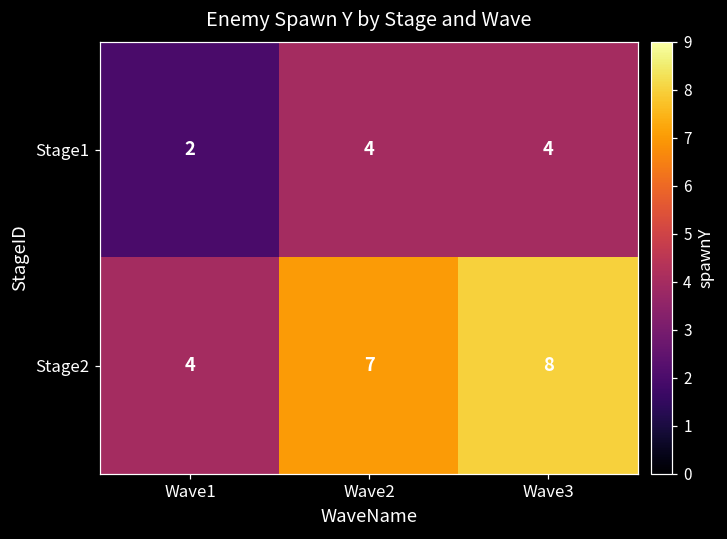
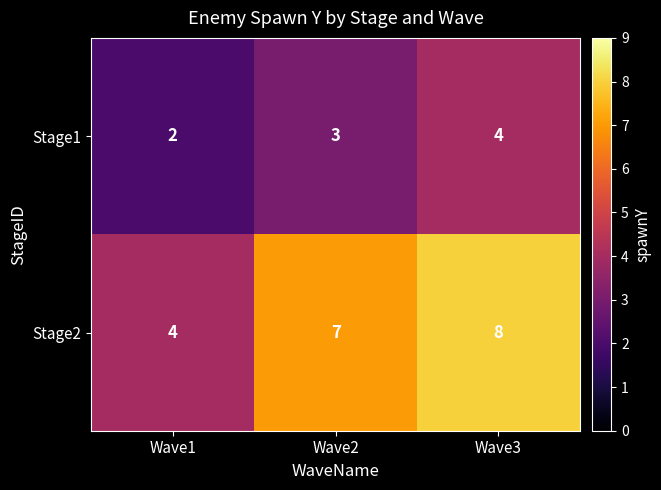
  {
    "Stage1": {
      "Wave1": 2,
-     "Wave2": 4,
+     "Wave2": 3,
      "Wave3": 4
    },
    "Stage2": {
      "Wave1": 4,
      "Wave2": 7,
      "Wave3": 8
    }
  }
